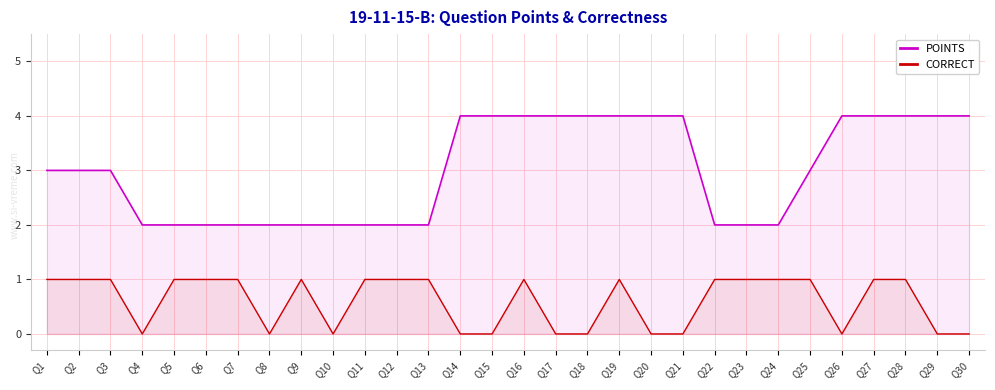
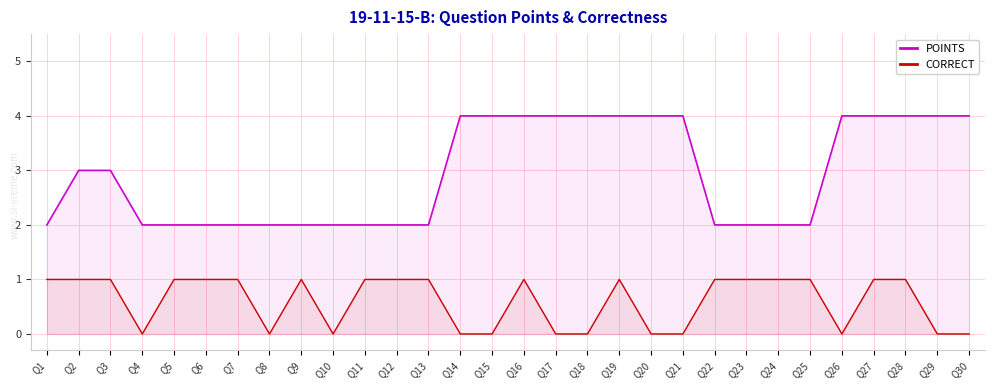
  {
    "POINTS": {
-     "Q1": 3,
+     "Q1": 2,
      "Q2": 3,
      "Q3": 3,
      "Q4": 2,
      "Q5": 2,
      "Q6": 2,
      "Q7": 2,
      "Q8": 2,
      "Q9": 2,
      "Q10": 2,
      "Q11": 2,
      "Q12": 2,
      "Q13": 2,
      "Q14": 4,
      "Q15": 4,
      "Q16": 4,
      "Q17": 4,
      "Q18": 4,
      "Q19": 4,
      "Q20": 4,
      "Q21": 4,
      "Q22": 2,
      "Q23": 2,
      "Q24": 2,
-     "Q25": 3,
+     "Q25": 2,
      "Q26": 4,
      "Q27": 4,
      "Q28": 4,
      "Q29": 4,
      "Q30": 4
    },
    "CORRECT": {
      "Q1": 1,
      "Q2": 1,
      "Q3": 1,
      "Q4": 0,
      "Q5": 1,
      "Q6": 1,
      "Q7": 1,
      "Q8": 0,
      "Q9": 1,
      "Q10": 0,
      "Q11": 1,
      "Q12": 1,
      "Q13": 1,
      "Q14": 0,
      "Q15": 0,
      "Q16": 1,
      "Q17": 0,
      "Q18": 0,
      "Q19": 1,
      "Q20": 0,
      "Q21": 0,
      "Q22": 1,
      "Q23": 1,
      "Q24": 1,
      "Q25": 1,
      "Q26": 0,
      "Q27": 1,
      "Q28": 1,
      "Q29": 0,
      "Q30": 0
    }
  }
